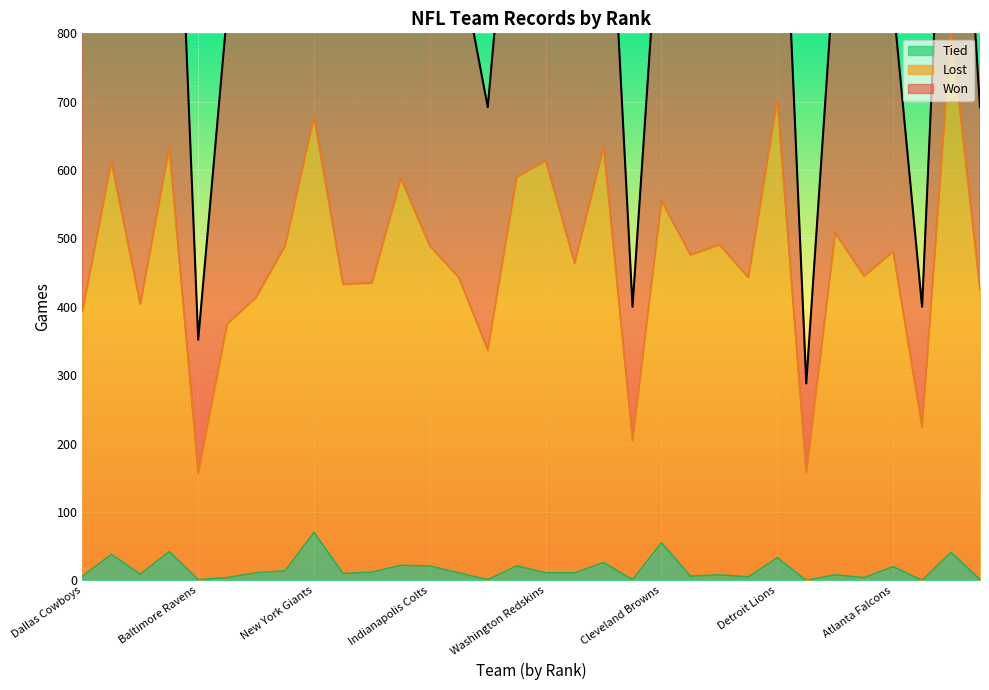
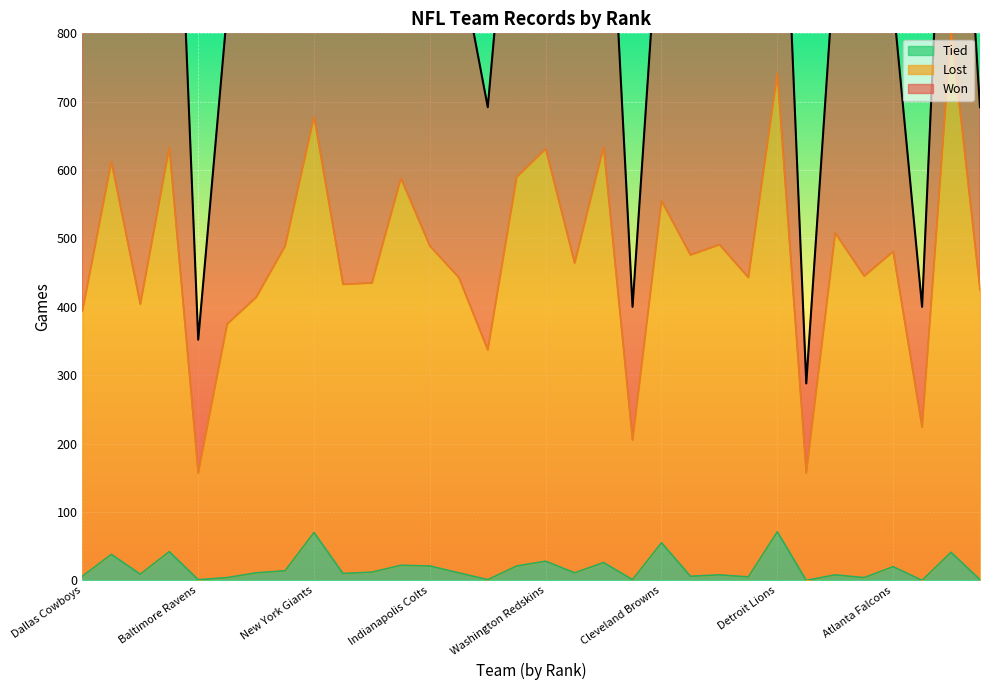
  {
    "Tied": {
      "Dallas Cowboys": 10,
      "Baltimore Ravens": 0,
      "New York Giants": 70,
      "Indianapolis Colts": 20,
-     "Washington Redskins": 10,
+     "Washington Redskins": 30,
      "Cleveland Browns": 60,
-     "Detroit Lions": 30,
+     "Detroit Lions": 70,
      "Atlanta Falcons": 20
    },
    "Lost": {
      "Dallas Cowboys": 390,
      "Baltimore Ravens": 160,
      "New York Giants": 610,
      "Indianapolis Colts": 470,
      "Washington Redskins": 600,
      "Cleveland Browns": 500,
      "Detroit Lions": 670,
      "Atlanta Falcons": 460
    },
    "Won": {
      "Baltimore Ravens": 200
    }
  }
